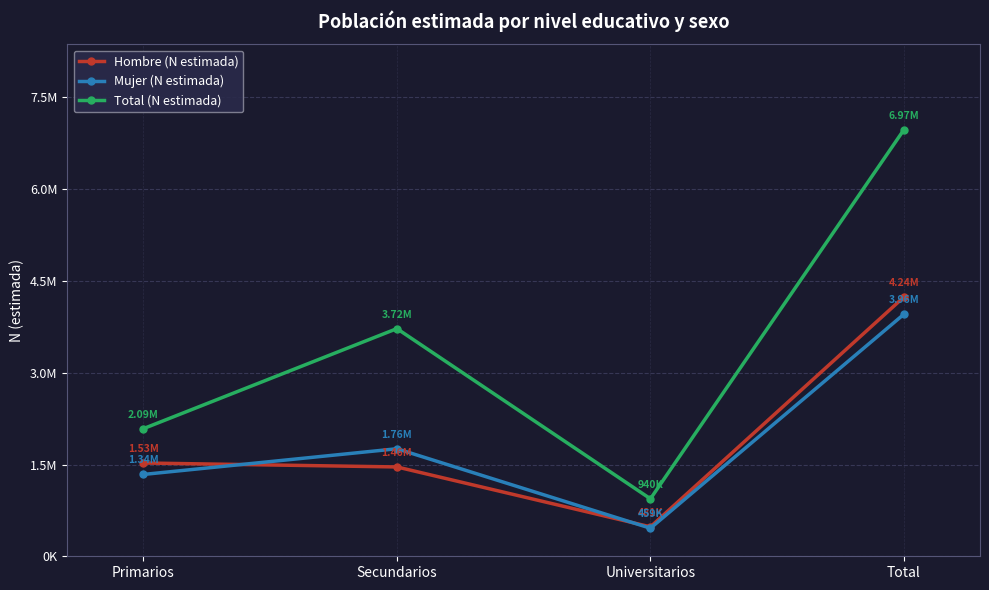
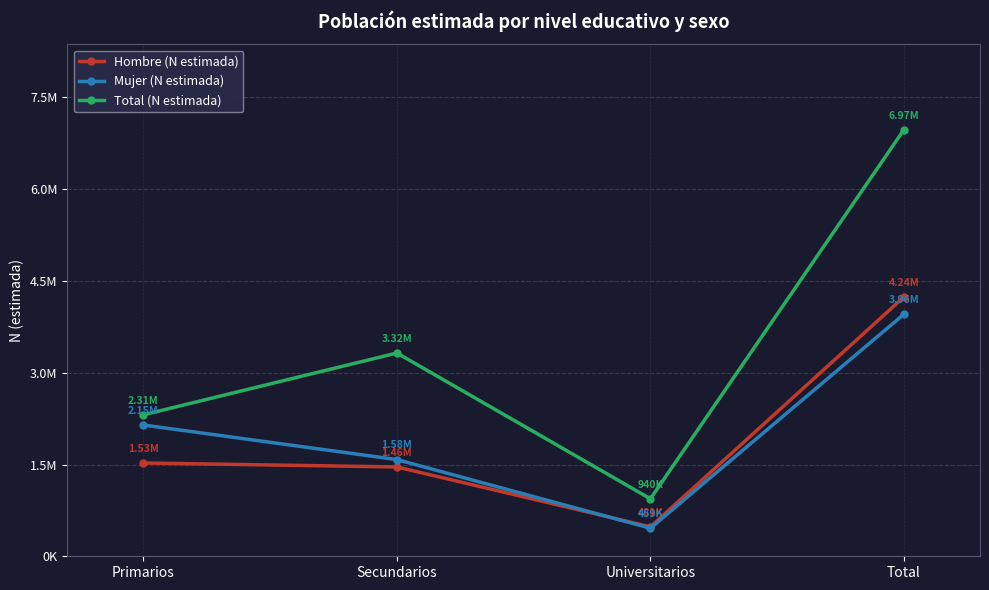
  {
    "Hombre (N estimada)": {
      "Primarios": "1.53M",
      "Total": "4.24M"
    },
    "Mujer (N estimada)": {
-     "Primarios": "1.34M",
-     "Secundarios": "1.76M"
+     "Primarios": "2.15M",
+     "Secundarios": "1.58M"
    },
    "Total (N estimada)": {
-     "Primarios": "2.09M",
-     "Secundarios": "3.72M",
+     "Primarios": "2.31M",
+     "Secundarios": "3.32M",
      "Universitarios": "940K",
      "Total": "6.97M"
    }
  }
